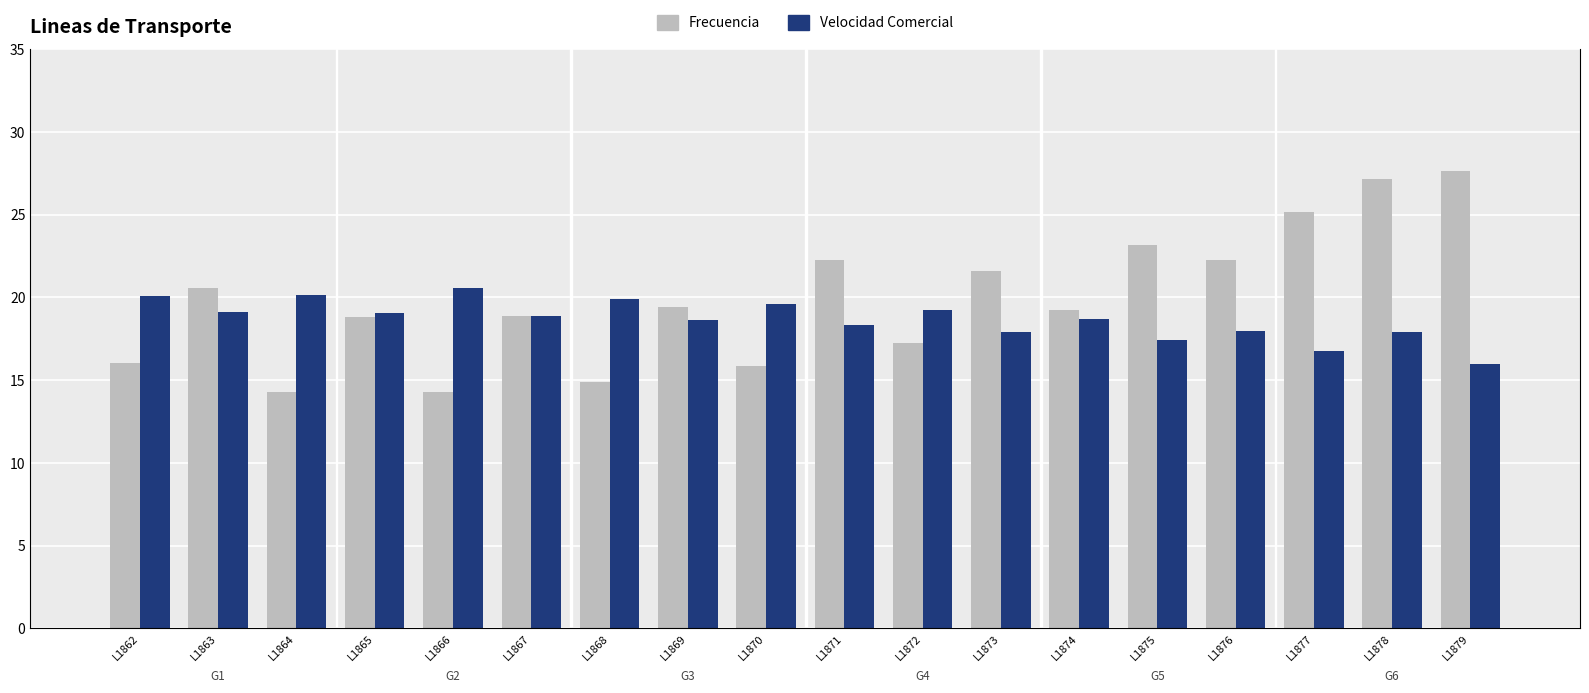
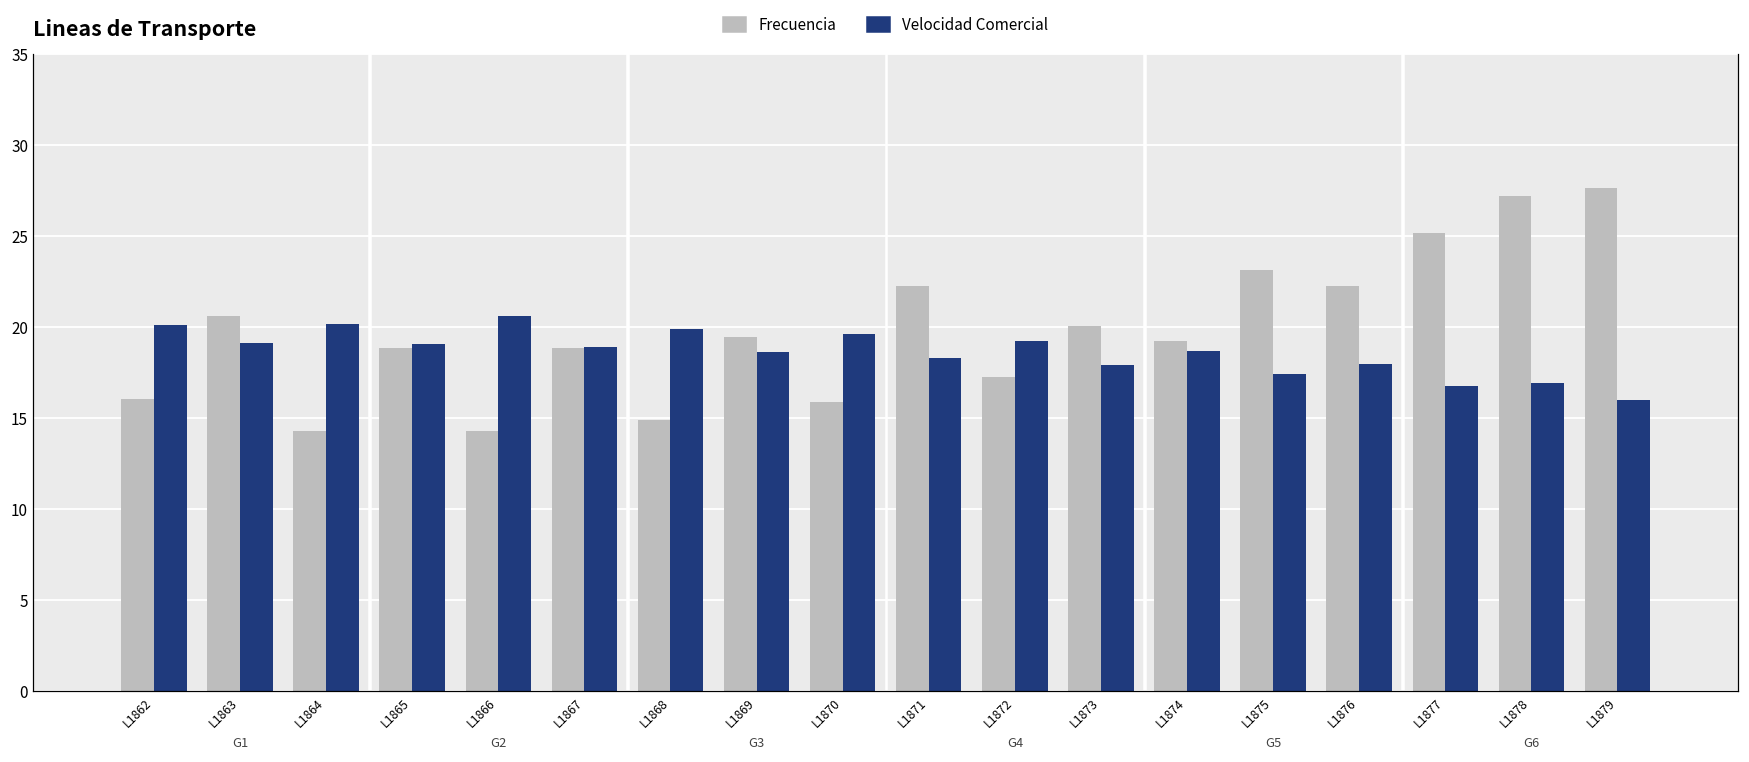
  {
    "Frecuencia": {
      "L1862": 16.0,
      "L1863": 20.6,
      "L1864": 14.3,
      "L1865": 18.8,
      "L1866": 14.3,
      "L1867": 18.8,
      "L1868": 14.9,
      "L1869": 19.4,
      "L1870": 15.9,
      "L1871": 22.2,
      "L1872": 17.2,
-     "L1873": 21.6,
+     "L1873": 20.0,
      "L1874": 19.2,
      "L1875": 23.1,
      "L1876": 22.2,
      "L1877": 25.2,
      "L1878": 27.2,
      "L1879": 27.7
    },
    "Velocidad Comercial": {
      "L1862": 20.1,
      "L1863": 19.1,
      "L1864": 20.2,
      "L1865": 19.1,
      "L1866": 20.6,
      "L1867": 18.9,
      "L1868": 19.9,
      "L1869": 18.6,
      "L1870": 19.6,
      "L1871": 18.3,
      "L1872": 19.2,
      "L1873": 17.9,
      "L1874": 18.7,
      "L1875": 17.4,
      "L1876": 17.9,
      "L1877": 16.8,
-     "L1878": 17.9,
+     "L1878": 16.9,
      "L1879": 16.0
    }
  }
